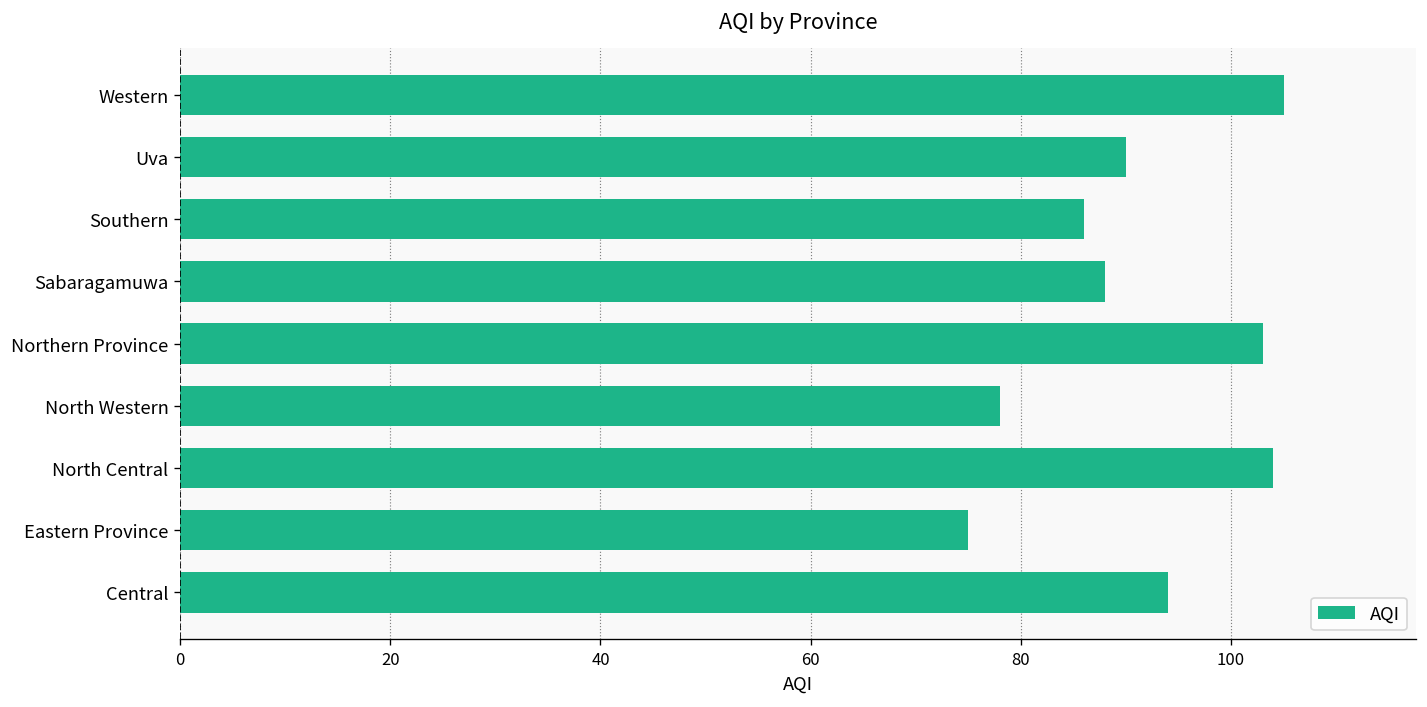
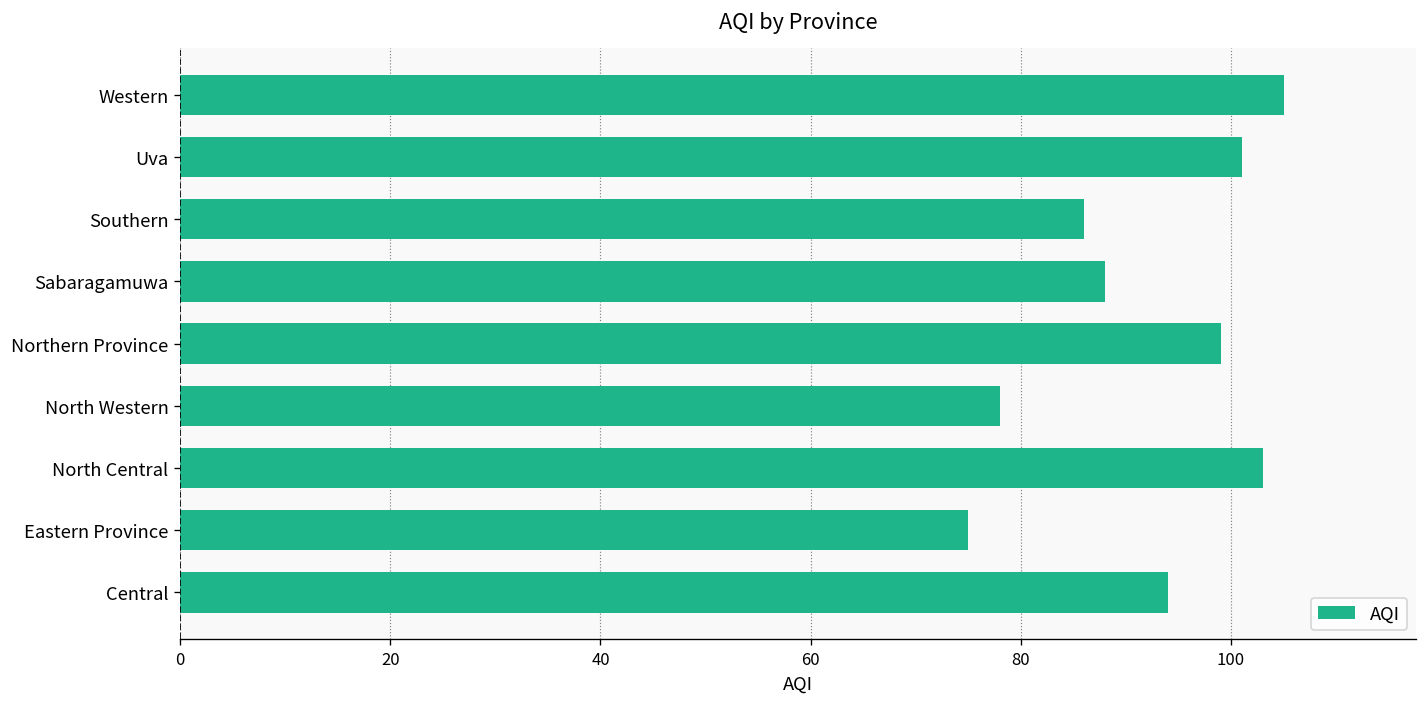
  {
    "Western": 105,
-   "Uva": 90,
+   "Uva": 101,
    "Southern": 86,
    "Sabaragamuwa": 88,
-   "Northern Province": 103,
+   "Northern Province": 99,
    "North Western": 78,
-   "North Central": 104,
+   "North Central": 103,
    "Eastern Province": 75,
    "Central": 94
  }
